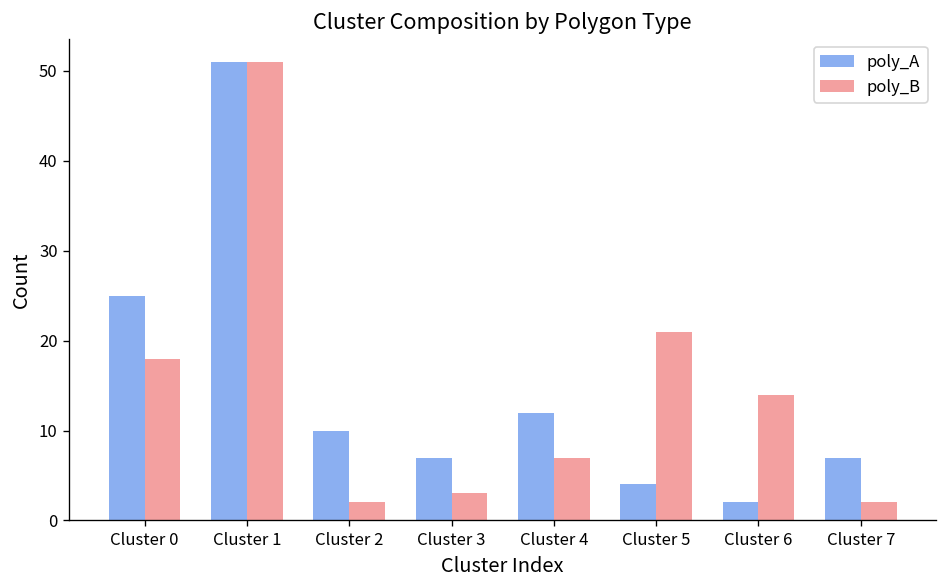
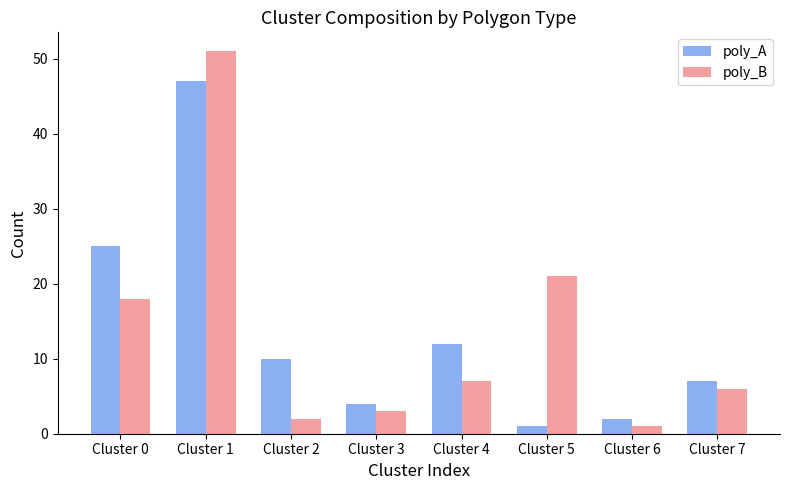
  {
    "poly_A": {
      "Cluster 0": 25,
-     "Cluster 1": 51,
+     "Cluster 1": 47,
      "Cluster 2": 10,
-     "Cluster 3": 7,
+     "Cluster 3": 4,
      "Cluster 4": 12,
-     "Cluster 5": 4,
+     "Cluster 5": 1,
      "Cluster 6": 2,
      "Cluster 7": 7
    },
    "poly_B": {
      "Cluster 0": 18,
      "Cluster 1": 51,
      "Cluster 2": 2,
      "Cluster 3": 3,
      "Cluster 4": 7,
      "Cluster 5": 21,
-     "Cluster 6": 14,
-     "Cluster 7": 2
+     "Cluster 6": 1,
+     "Cluster 7": 6
    }
  }
